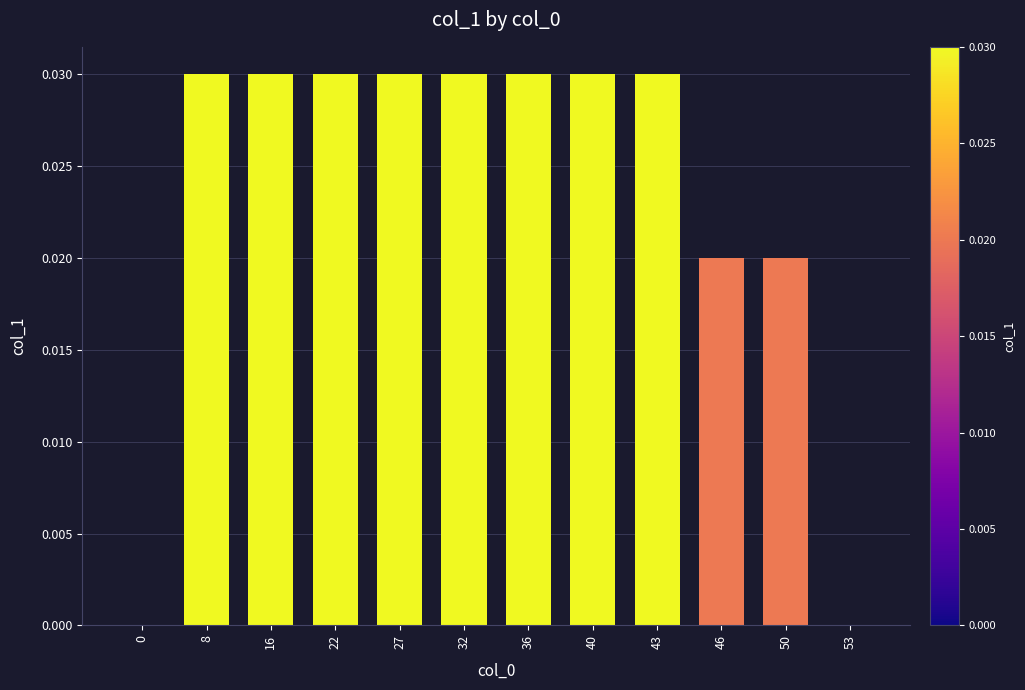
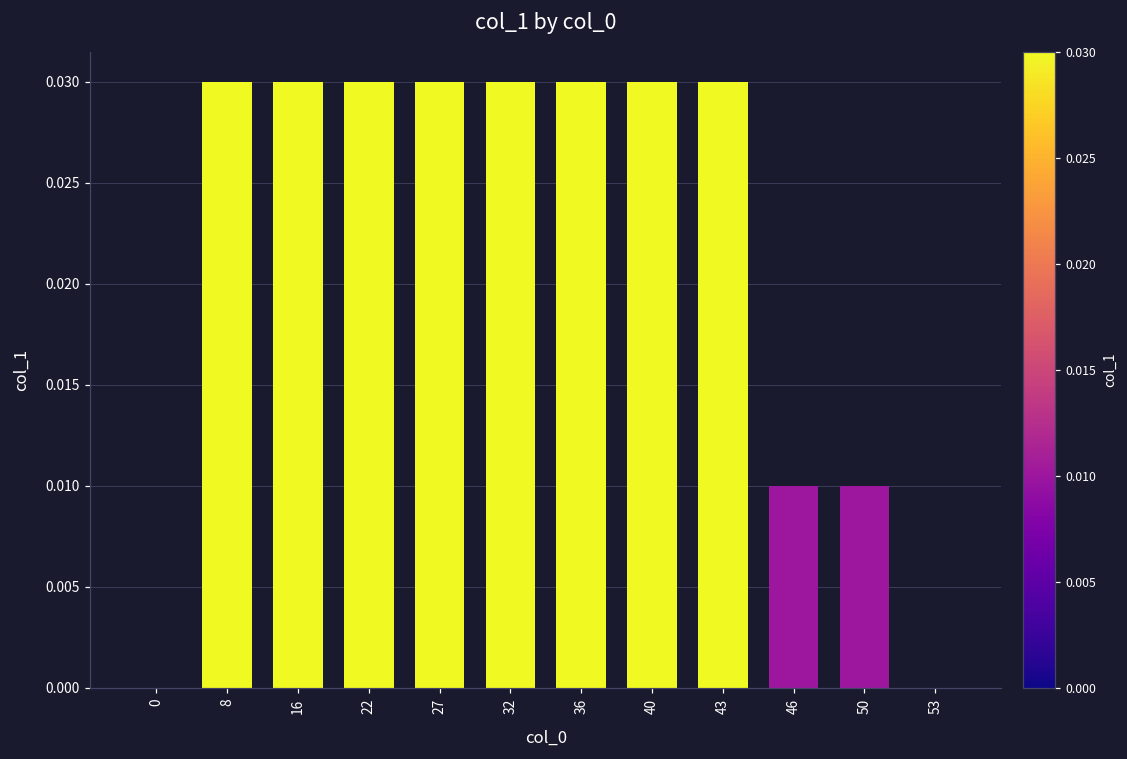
  {
    "0": 0.00,
    "8": 0.03,
    "16": 0.03,
    "22": 0.03,
    "27": 0.03,
    "32": 0.03,
    "36": 0.03,
    "40": 0.03,
    "43": 0.03,
-   "46": 0.02,
-   "50": 0.02,
+   "46": 0.01,
+   "50": 0.01,
    "53": 0.00
  }
